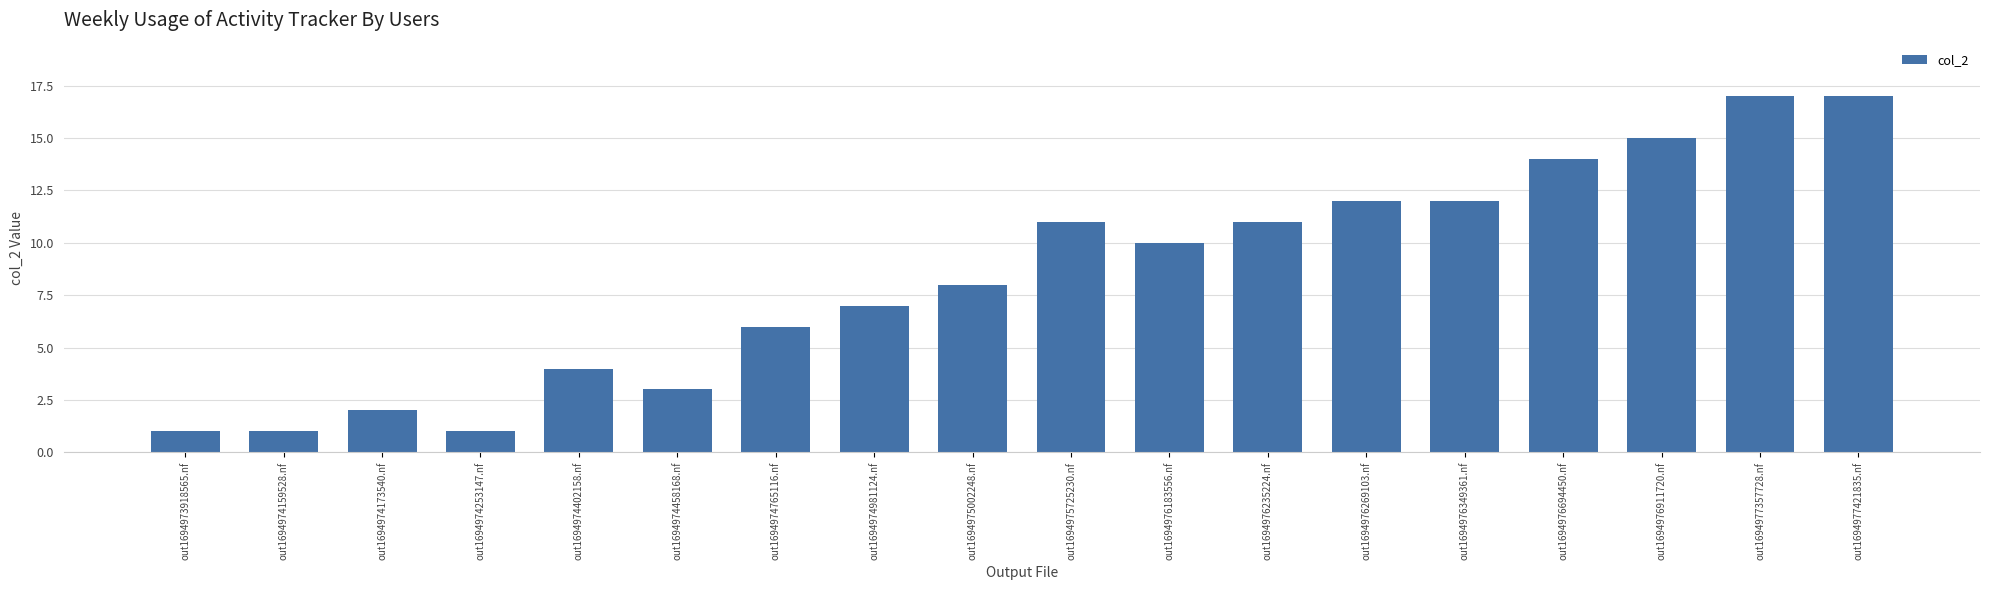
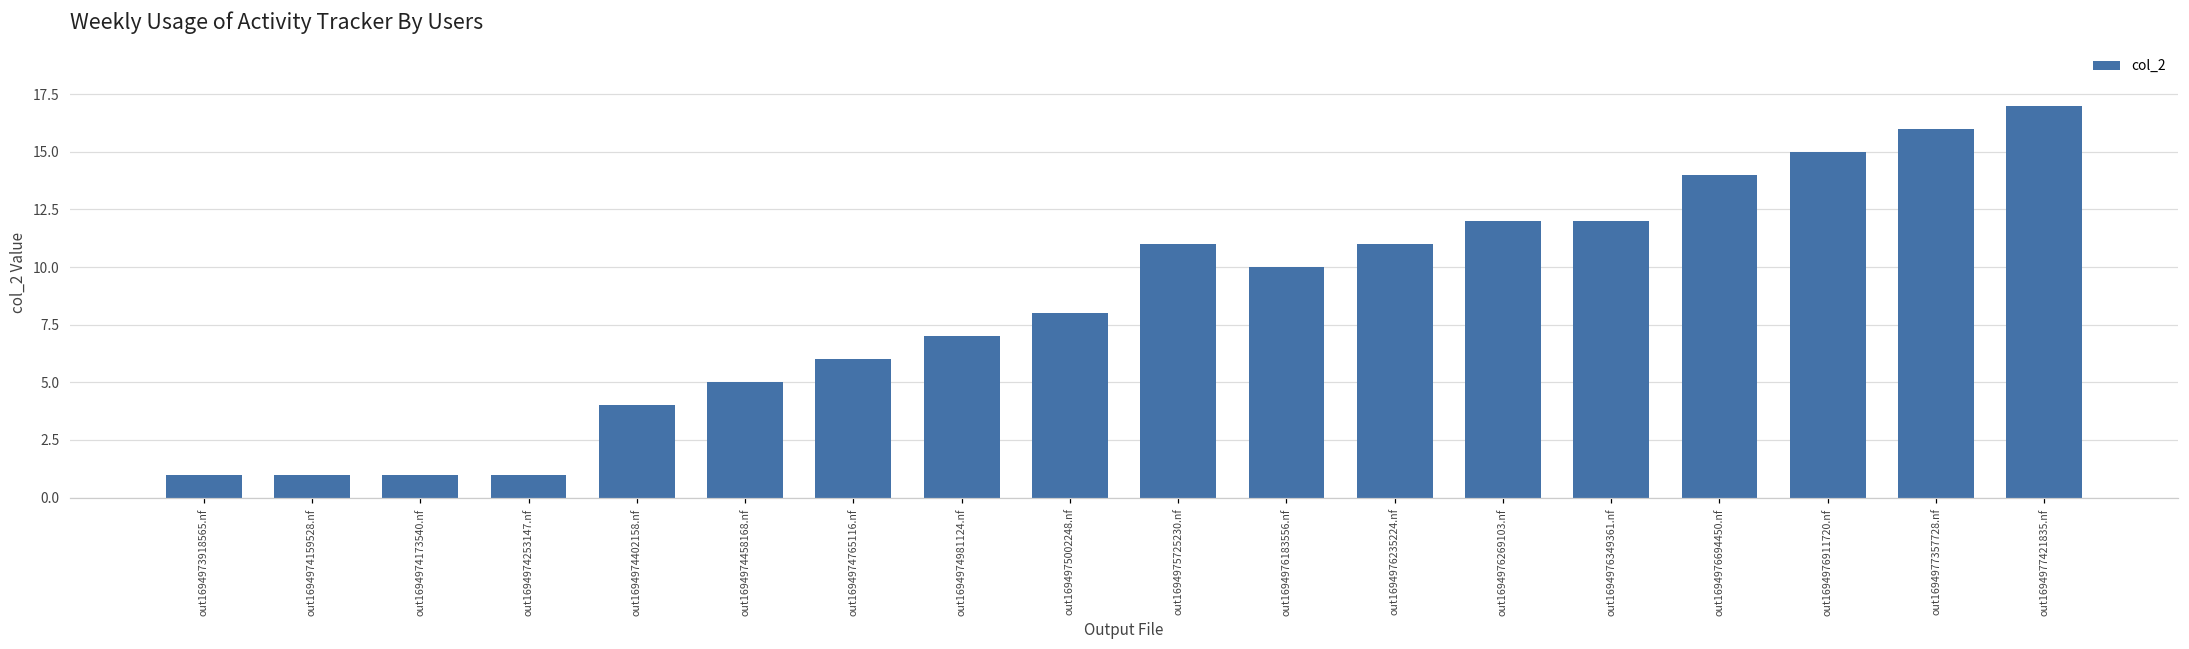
  {
    "out1694973918565.nf": 1,
    "out1694974159528.nf": 1,
-   "out1694974173540.nf": 2,
+   "out1694974173540.nf": 1,
    "out1694974253147.nf": 1,
    "out1694974402158.nf": 4,
-   "out1694974458168.nf": 3,
+   "out1694974458168.nf": 5,
    "out1694974765116.nf": 6,
    "out1694974981124.nf": 7,
    "out1694975002248.nf": 8,
    "out1694975725230.nf": 11,
    "out1694976183556.nf": 10,
    "out1694976235224.nf": 11,
    "out1694976269103.nf": 12,
    "out1694976349361.nf": 12,
    "out1694976694450.nf": 14,
    "out1694976911720.nf": 15,
-   "out1694977357728.nf": 17,
+   "out1694977357728.nf": 16,
    "out1694977421835.nf": 17
  }
